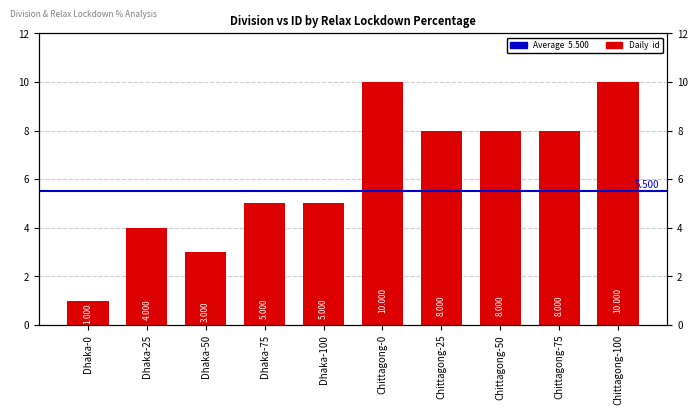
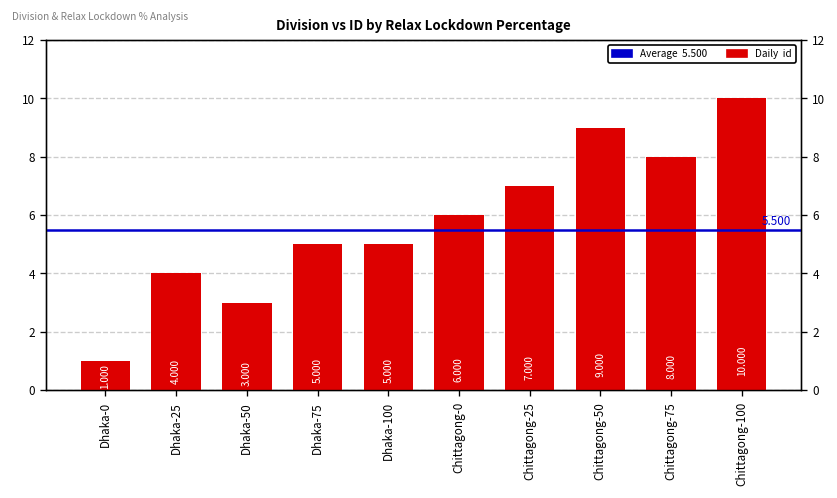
  {
    "Dhaka-0": 1.000,
    "Dhaka-25": 4.000,
    "Dhaka-50": 3.000,
    "Dhaka-75": 5.000,
    "Dhaka-100": 5.000,
-   "Chittagong-0": 10.000,
-   "Chittagong-25": 8.000,
-   "Chittagong-50": 8.000,
+   "Chittagong-0": 6.000,
+   "Chittagong-25": 7.000,
+   "Chittagong-50": 9.000,
    "Chittagong-75": 8.000,
    "Chittagong-100": 10.000
  }
